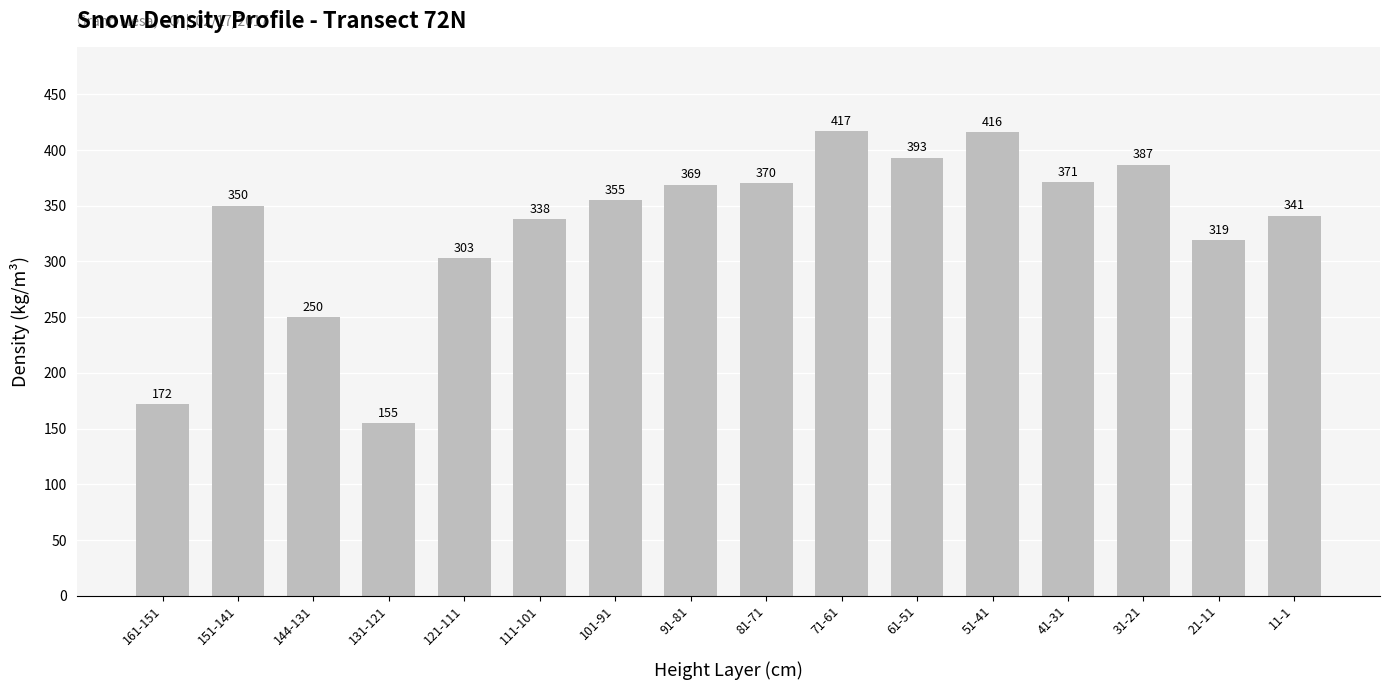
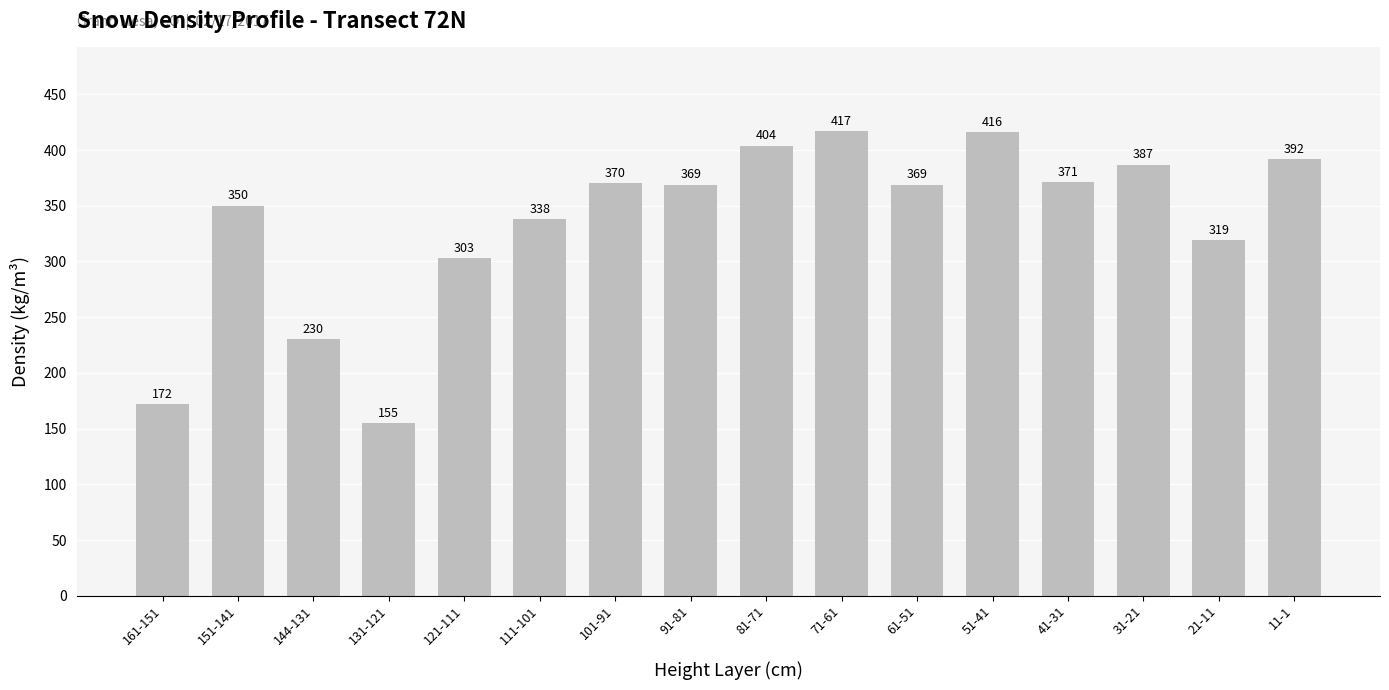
  {
    "161-151": 172,
    "151-141": 350,
-   "144-131": 250,
+   "144-131": 230,
    "131-121": 155,
    "121-111": 303,
    "111-101": 338,
-   "101-91": 355,
+   "101-91": 370,
    "91-81": 369,
-   "81-71": 370,
+   "81-71": 404,
    "71-61": 417,
-   "61-51": 393,
+   "61-51": 369,
    "51-41": 416,
    "41-31": 371,
    "31-21": 387,
    "21-11": 319,
-   "11-1": 341
+   "11-1": 392
  }
